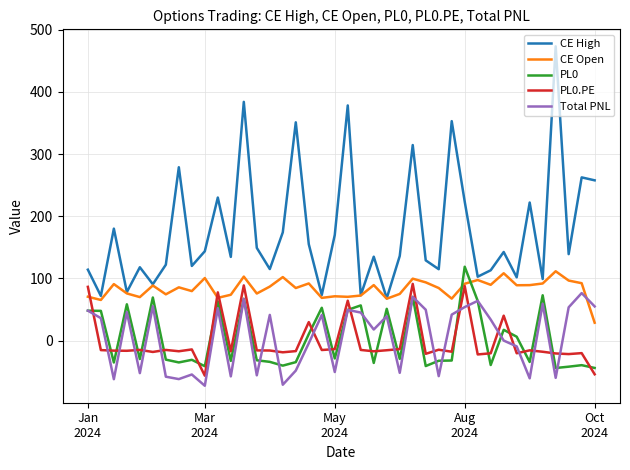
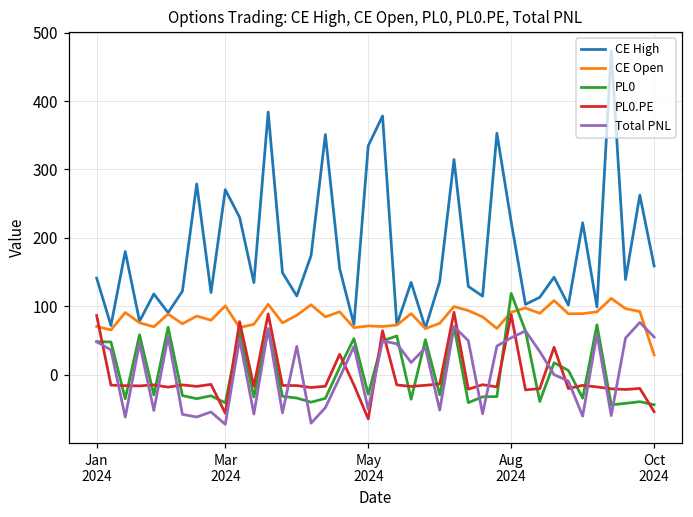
  {
    "CE High": {
-     "Jan 2024": 110,
-     "Mar 2024": 140,
-     "May 2024": 170,
+     "Jan 2024": 140,
+     "Mar 2024": 270,
+     "May 2024": 330,
      "Aug 2024": 220,
-     "Oct 2024": 260
+     "Oct 2024": 160
    },
    "CE Open": {
      "Jan 2024": 70,
      "Mar 2024": 100,
      "May 2024": 70,
      "Oct 2024": 30
    },
    "PL0": {
      "Mar 2024": -40,
      "May 2024": -30,
      "Aug 2024": 120,
      "Oct 2024": -40
    },
    "PL0.PE": {
      "Jan 2024": 90,
      "Mar 2024": -60,
-     "May 2024": -10,
+     "May 2024": -60,
      "Oct 2024": -50
    },
    "Total PNL": {
      "Mar 2024": -70,
      "May 2024": -50,
      "Aug 2024": 50,
      "Oct 2024": 50
    }
  }
